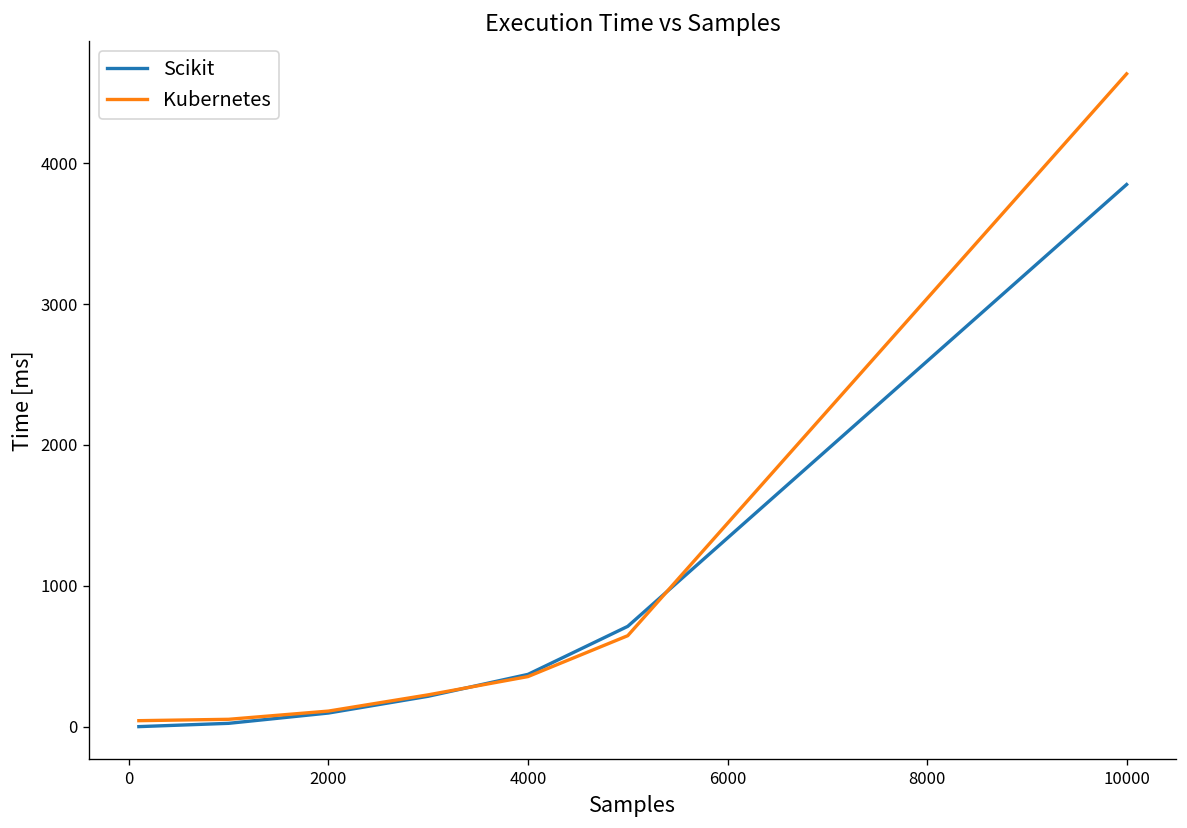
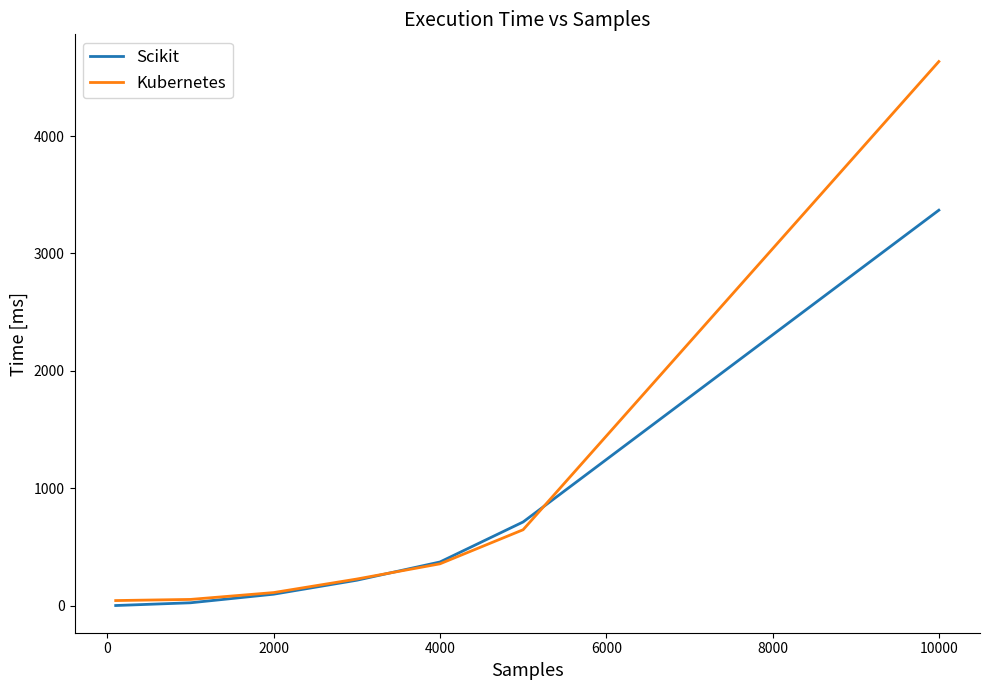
  {
    "Scikit": {
-     "10000": 3850
+     "10000": 3370
    },
    "Kubernetes": {
      "10000": 4630
    }
  }
